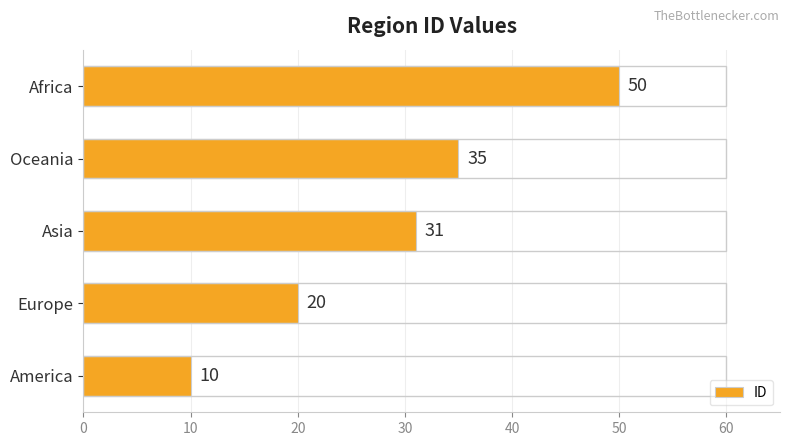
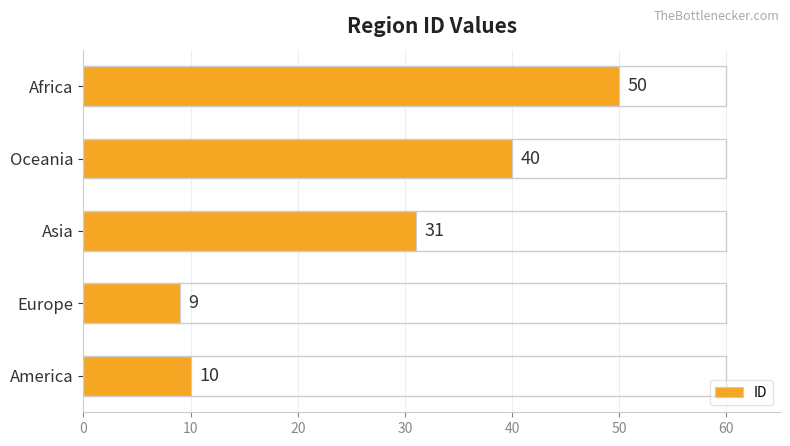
  {
    "Africa": 50,
-   "Oceania": 35,
+   "Oceania": 40,
    "Asia": 31,
-   "Europe": 20,
+   "Europe": 9,
    "America": 10
  }
